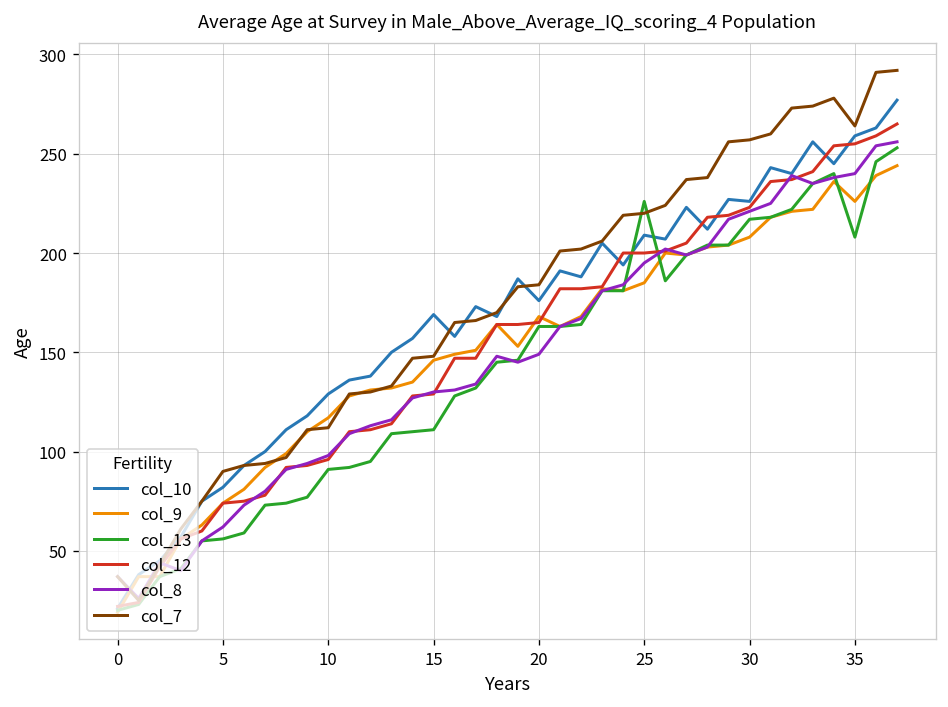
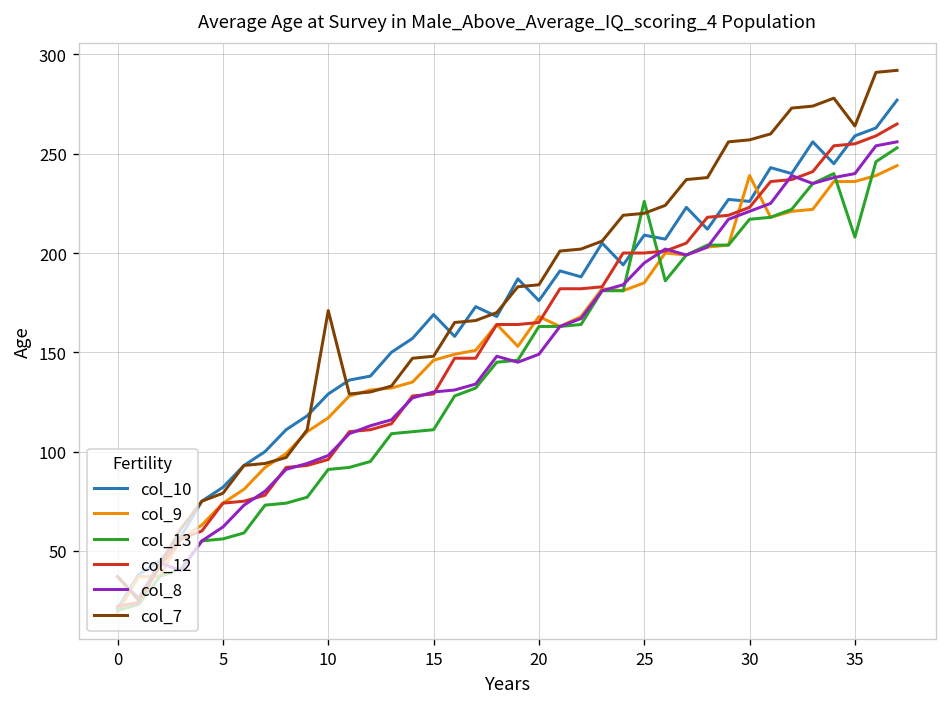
  {
    "col_10": {
      "5": 82,
      "10": 129,
      "15": 169,
      "20": 176,
      "25": 209,
      "30": 226,
      "35": 259
    },
    "col_9": {
      "10": 117,
      "15": 146,
      "20": 168,
      "25": 185,
-     "30": 208,
-     "35": 226
+     "30": 239,
+     "35": 236
    },
    "col_13": {
      "5": 56,
      "10": 91,
      "15": 111,
      "20": 163,
      "25": 226,
      "30": 217,
      "35": 208
    },
    "col_12": {
      "10": 96,
      "20": 165,
      "25": 200,
      "30": 223,
      "35": 255
    },
    "col_8": {
      "5": 62,
      "10": 98,
      "20": 149,
      "25": 195,
      "30": 221,
      "35": 240
    },
    "col_7": {
-     "5": 90,
-     "10": 112,
+     "5": 79,
+     "10": 171,
      "15": 148,
      "20": 184,
      "25": 220,
      "30": 257,
      "35": 264
    }
  }
